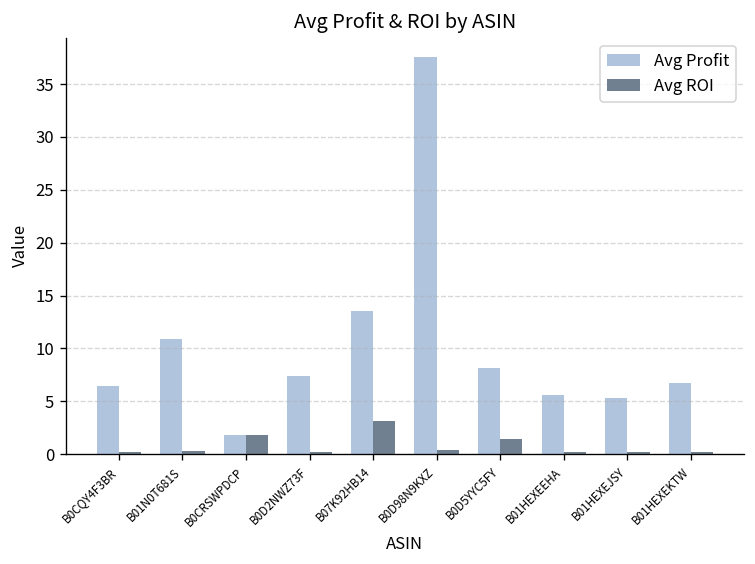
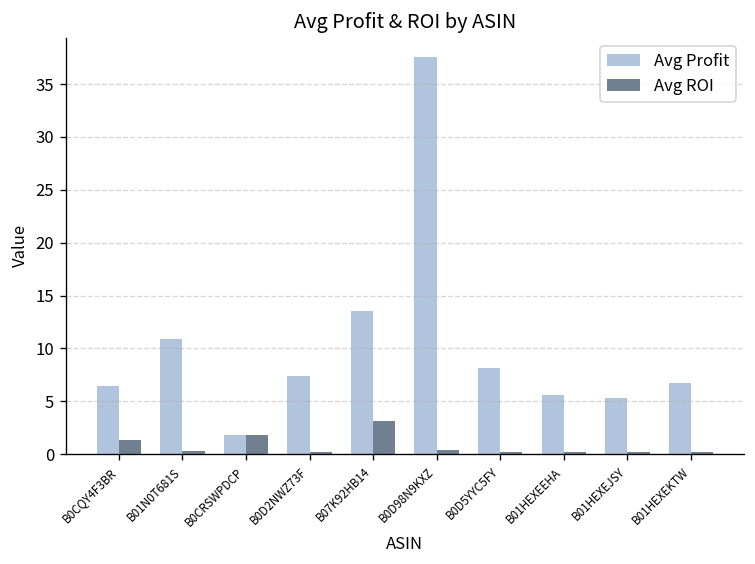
  {
    "Avg Profit": {
      "B0CQY4F3BR": 6,
      "B01N0T681S": 11,
      "B0CRSWPDCP": 2,
      "B0D2NWZ73F": 7,
      "B07K92HB14": 13,
      "B0D98N9KXZ": 38,
      "B0D5YYC5FY": 8,
      "B01HEXEEHA": 6,
      "B01HEXEJSY": 5,
      "B01HEXEKTW": 7
    },
    "Avg ROI": {
-     "B0CQY4F3BR": 0,
+     "B0CQY4F3BR": 1,
      "B0CRSWPDCP": 2,
      "B07K92HB14": 3,
      "B0D98N9KXZ": 0,
-     "B0D5YYC5FY": 1
+     "B0D5YYC5FY": 0
    }
  }
